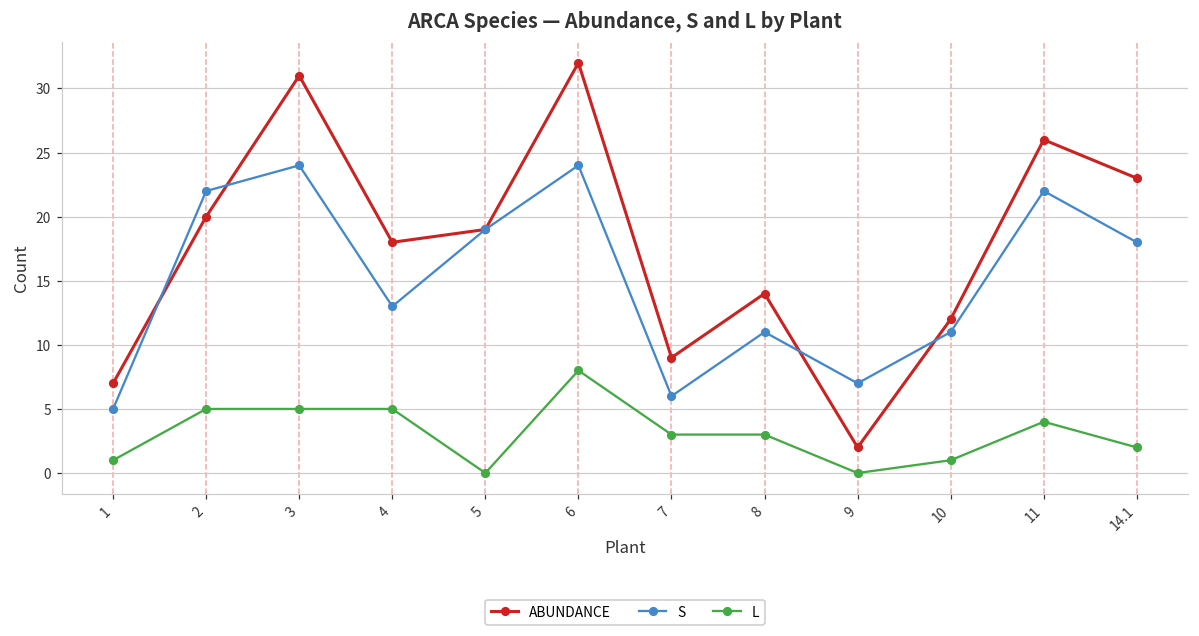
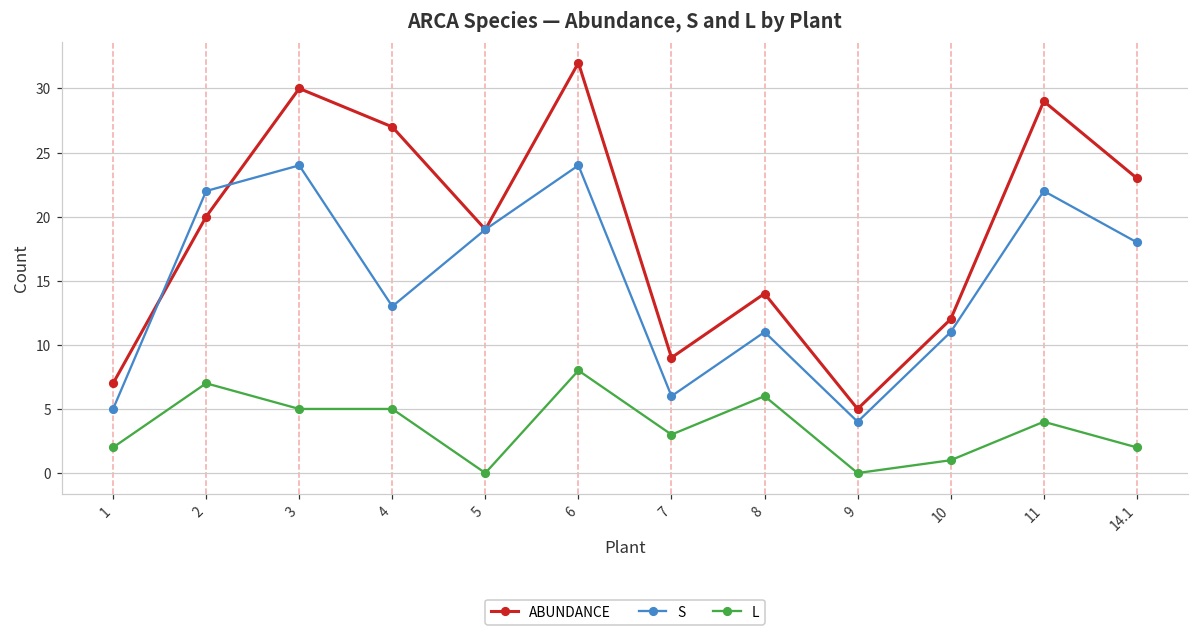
  {
    "ABUNDANCE": {
      "1": 7,
      "2": 20,
-     "3": 31,
-     "4": 18,
+     "3": 30,
+     "4": 27,
      "6": 32,
      "7": 9,
      "8": 14,
-     "9": 2,
+     "9": 5,
      "10": 12,
-     "11": 26,
+     "11": 29,
      "14.1": 23
    },
    "S": {
      "1": 5,
      "2": 22,
      "3": 24,
      "4": 13,
      "6": 24,
      "7": 6,
      "8": 11,
-     "9": 7,
+     "9": 4,
      "10": 11,
      "11": 22,
      "14.1": 18
    },
    "L": {
-     "1": 1,
-     "2": 5,
+     "1": 2,
+     "2": 7,
      "3": 5,
      "4": 5,
      "5": 0,
      "6": 8,
      "7": 3,
-     "8": 3,
+     "8": 6,
      "9": 0,
      "10": 1,
      "11": 4,
      "14.1": 2
    }
  }
